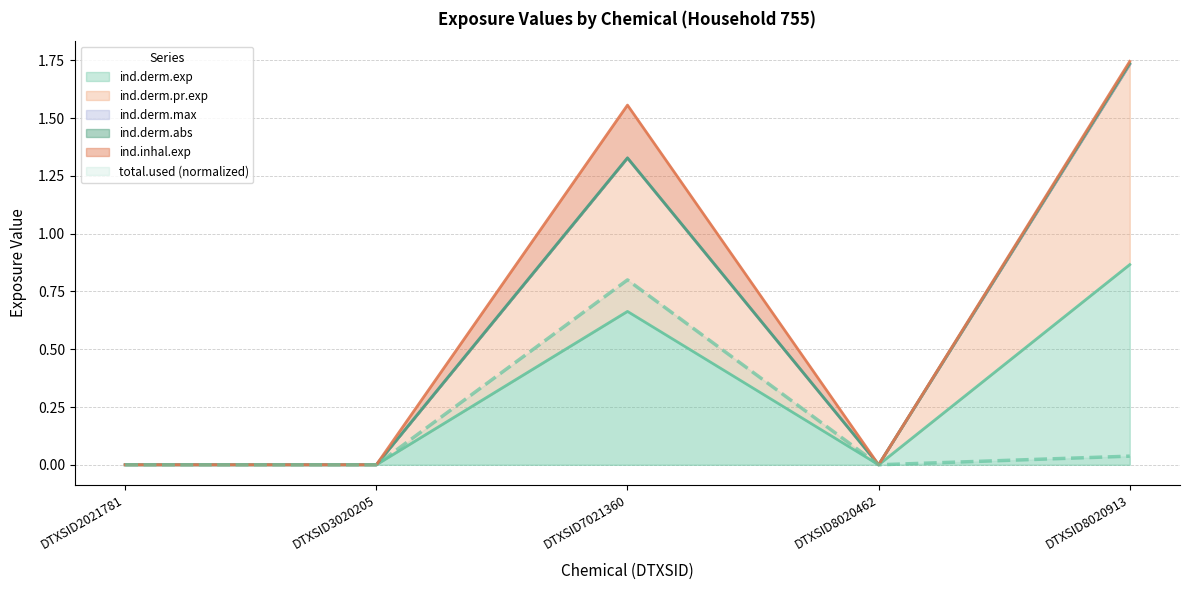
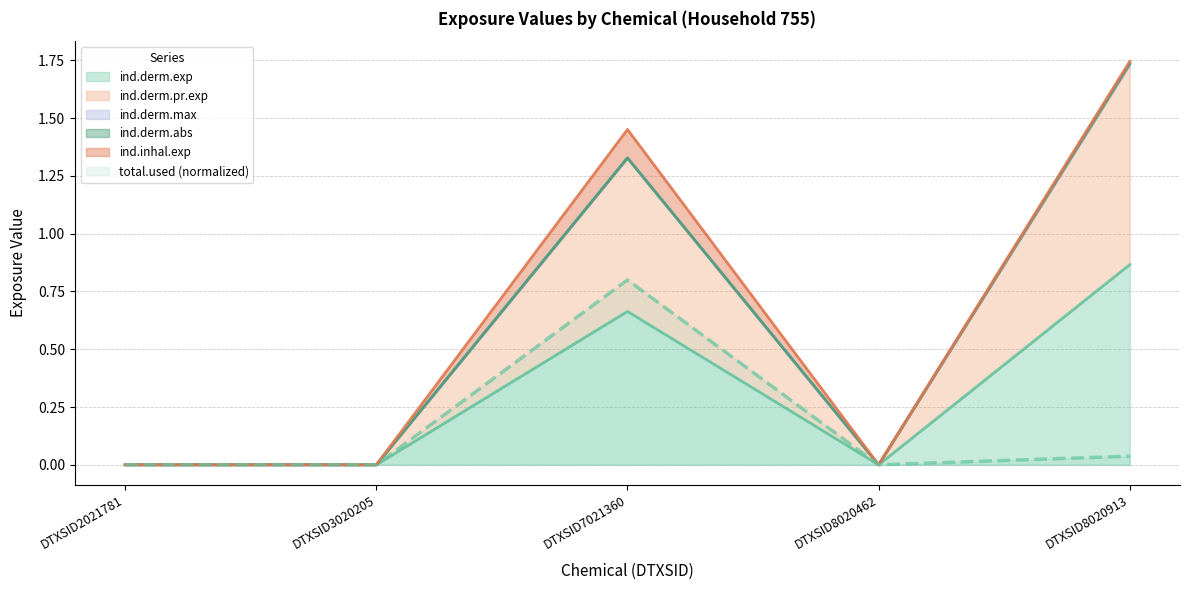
  {
    "ind.inhal.exp": {
-     "DTXSID7021360": 0.23
+     "DTXSID7021360": 0.12
    }
  }
